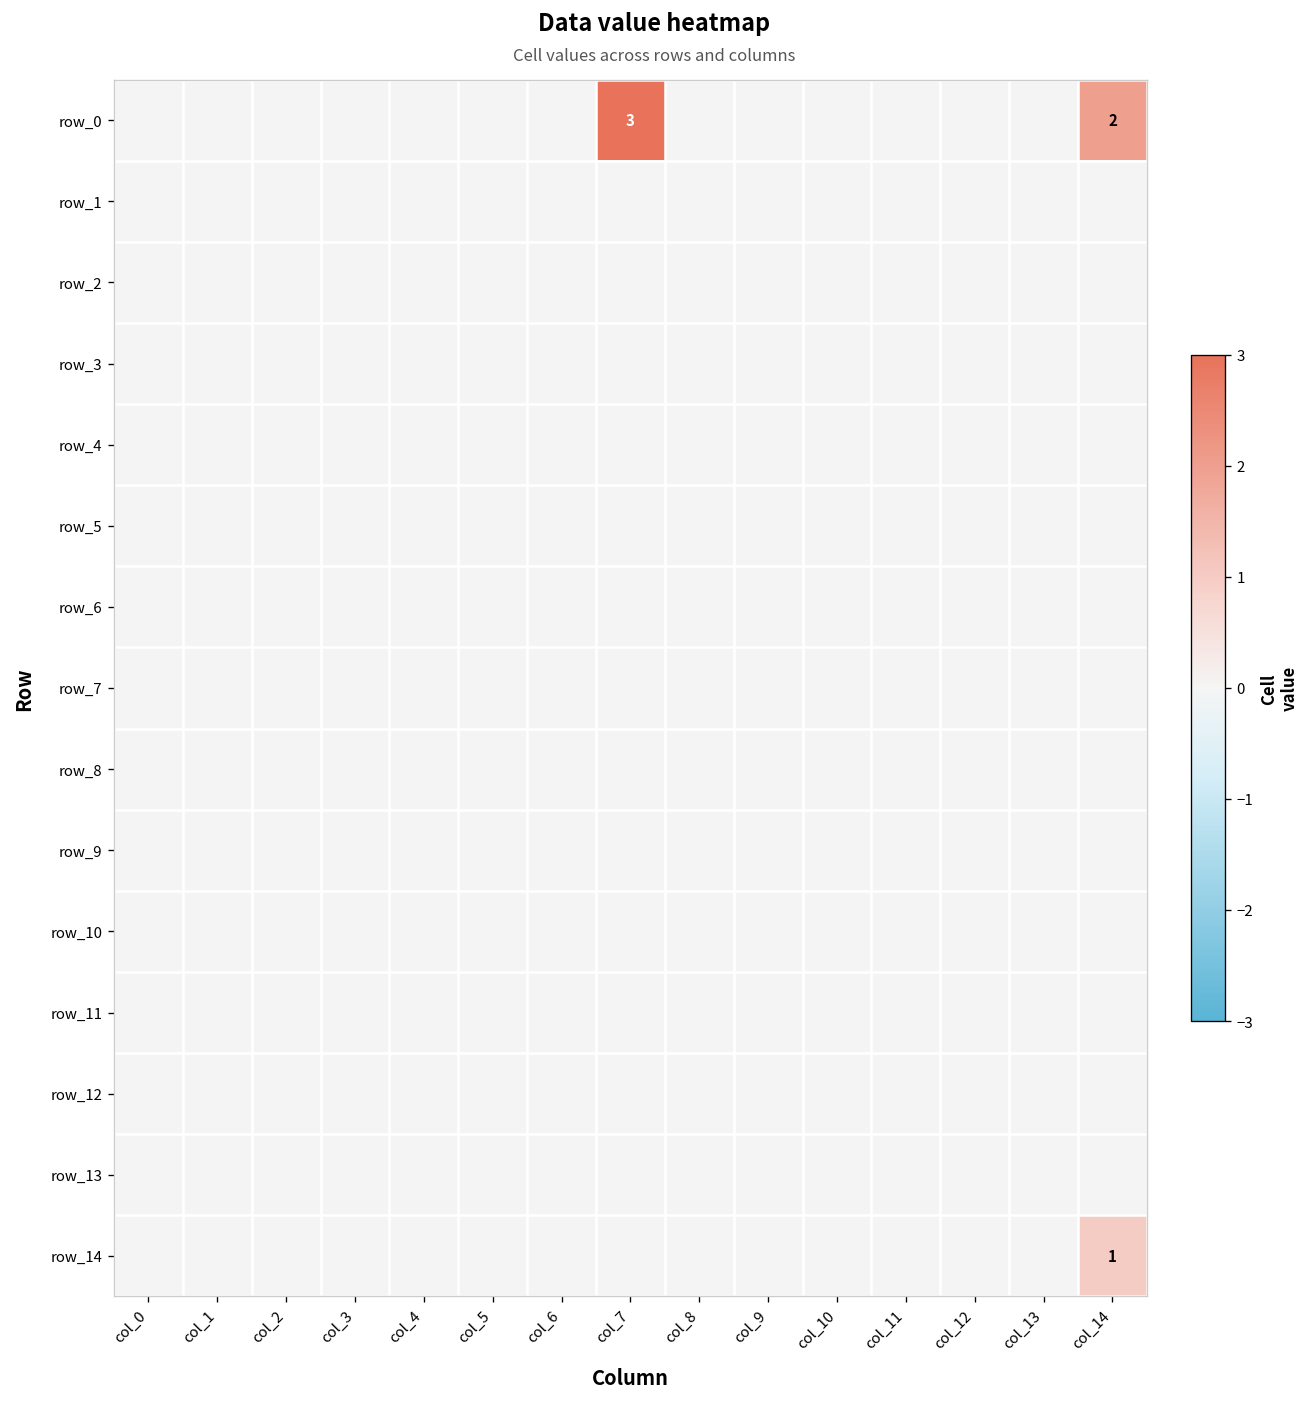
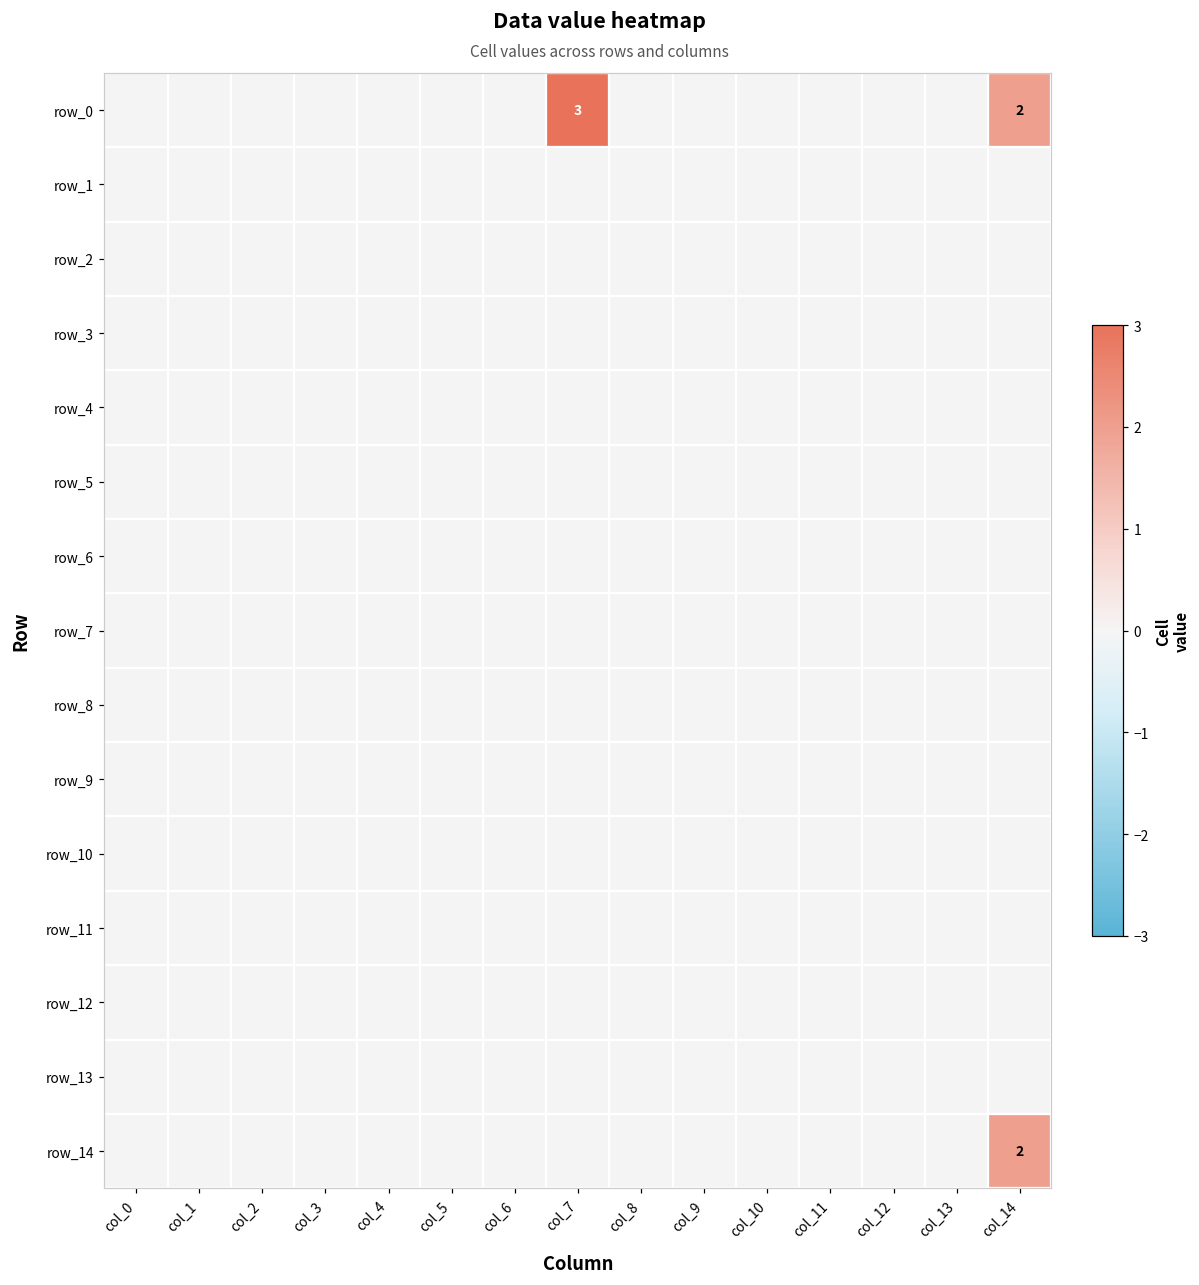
  {
    "row_0": {
      "col_7": 3,
      "col_14": 2
    },
    "row_14": {
-     "col_14": 1
+     "col_14": 2
    }
  }
